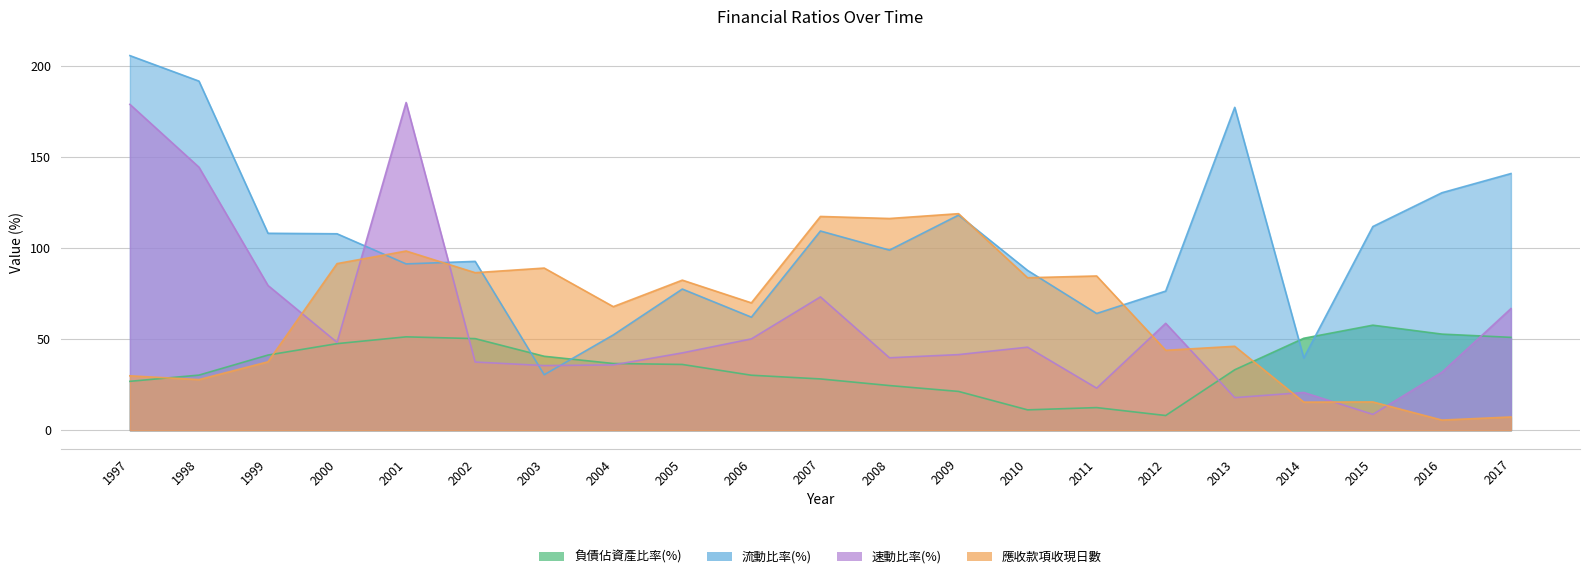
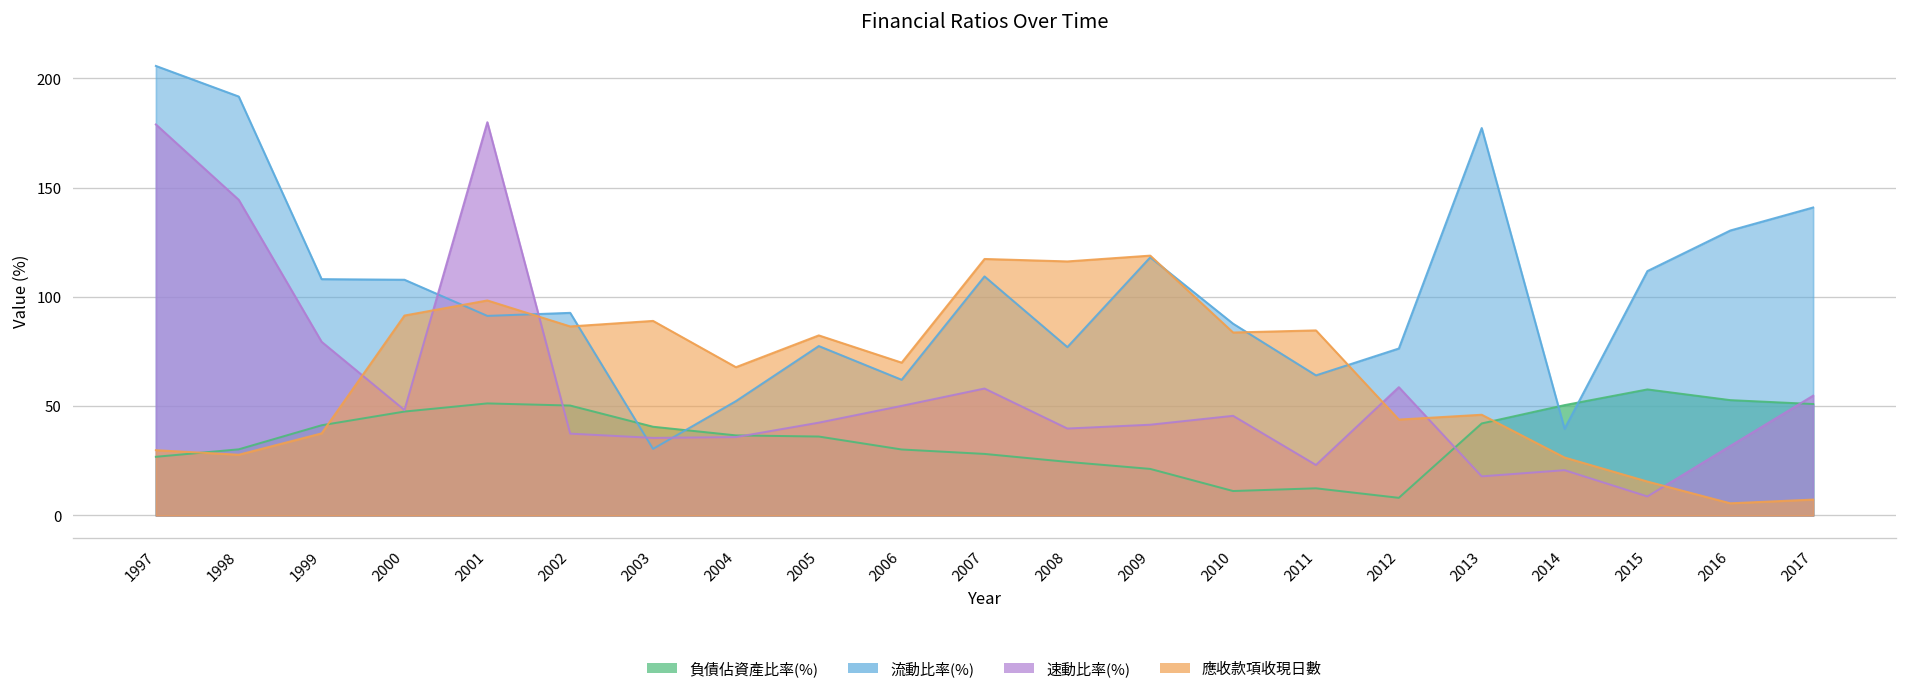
  {
    "負債佔資產比率(%)": {
      "1997": 27,
      "1998": 30,
      "1999": 41,
      "2001": 51,
      "2002": 50,
      "2003": 41,
      "2005": 36,
      "2006": 30,
      "2007": 28,
      "2008": 25,
      "2009": 21,
      "2010": 11,
      "2011": 12,
      "2012": 8,
-     "2013": 33,
+     "2013": 42,
      "2014": 50,
      "2015": 58,
      "2016": 53,
      "2017": 51
    },
    "流動比率(%)": {
      "1997": 206,
      "1998": 192,
      "1999": 108,
      "2000": 108,
      "2001": 91,
      "2002": 93,
      "2003": 30,
      "2004": 52,
      "2005": 78,
      "2006": 62,
      "2007": 109,
-     "2008": 99,
+     "2008": 77,
      "2010": 88,
      "2011": 64,
      "2012": 76,
      "2013": 177,
      "2014": 40,
      "2015": 112,
      "2016": 130,
      "2017": 141
    },
    "速動比率(%)": {
      "1997": 179,
      "1998": 144,
      "1999": 79,
      "2001": 180,
      "2002": 37,
      "2003": 35,
      "2005": 42,
      "2006": 50,
-     "2007": 73,
+     "2007": 58,
      "2008": 40,
      "2009": 42,
      "2010": 46,
      "2011": 23,
      "2012": 59,
      "2013": 18,
      "2014": 21,
      "2015": 9,
      "2016": 32,
-     "2017": 67
+     "2017": 55
    },
    "應收款項收現日數": {
      "1997": 30,
      "1998": 28,
      "1999": 38,
      "2000": 91,
      "2001": 98,
      "2002": 86,
      "2003": 89,
      "2004": 68,
      "2005": 82,
      "2006": 70,
      "2007": 117,
      "2008": 116,
      "2010": 84,
      "2011": 85,
      "2012": 44,
      "2013": 46,
-     "2014": 15,
+     "2014": 27,
      "2015": 16,
      "2016": 6,
      "2017": 7
    }
  }
